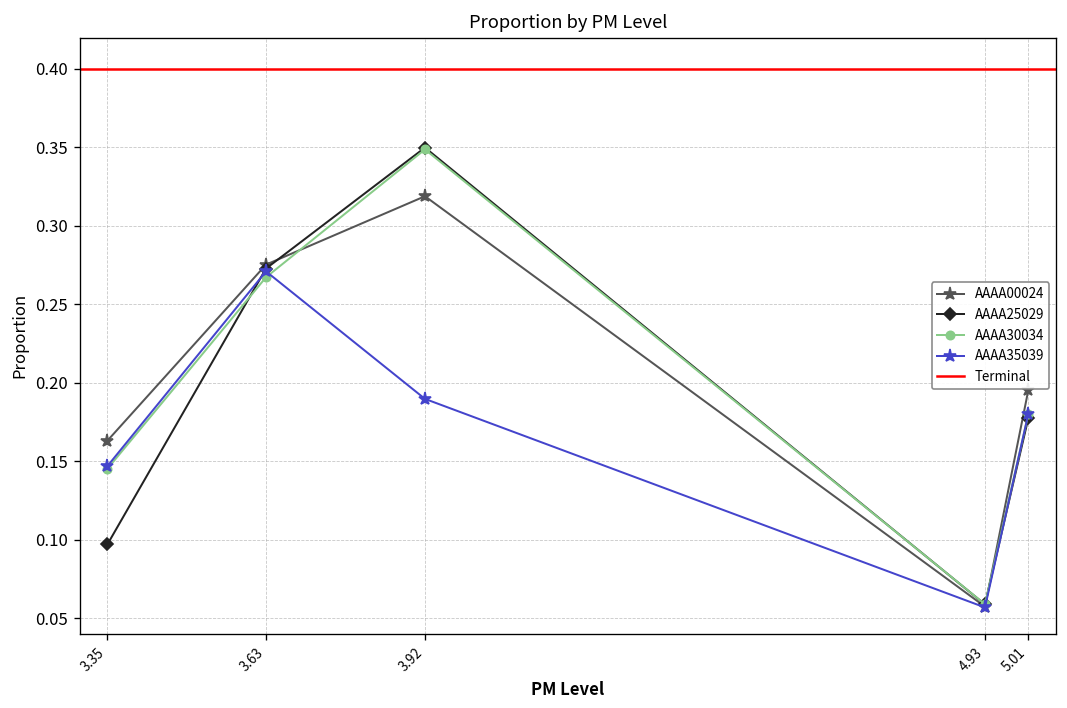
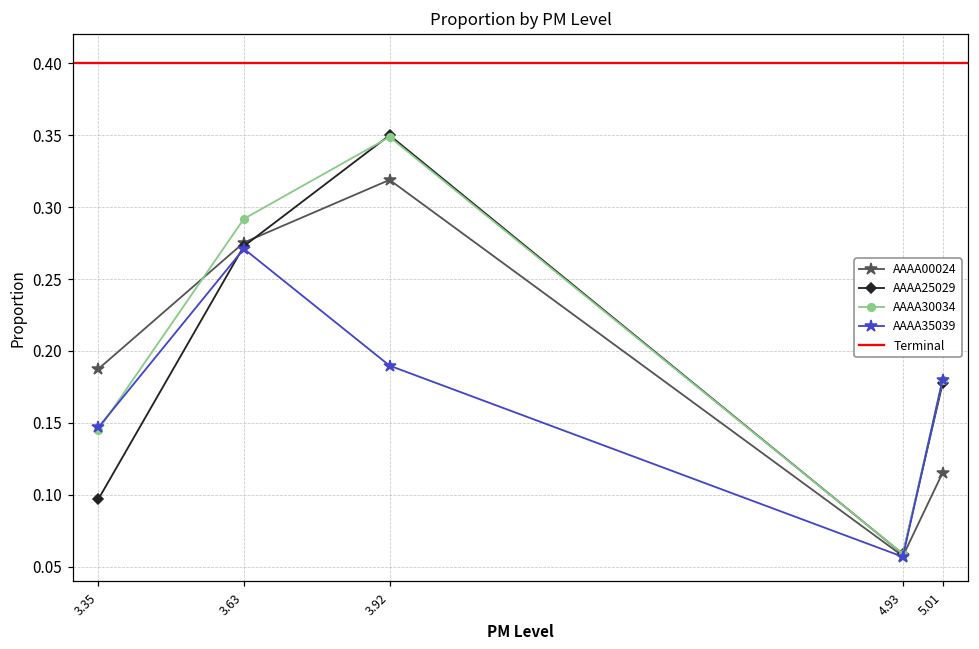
  {
    "AAAA00024": {
-     "3.35": 0.163,
+     "3.35": 0.188,
      "3.63": 0.275,
      "3.92": 0.319,
-     "5.01": 0.195
+     "5.01": 0.115
    },
    "AAAA25029": {
      "3.35": 0.097,
      "5.01": 0.177
    },
    "AAAA30034": {
-     "3.63": 0.267
+     "3.63": 0.292
    },
    "AAAA35039": {
      "3.92": 0.190
    }
  }
